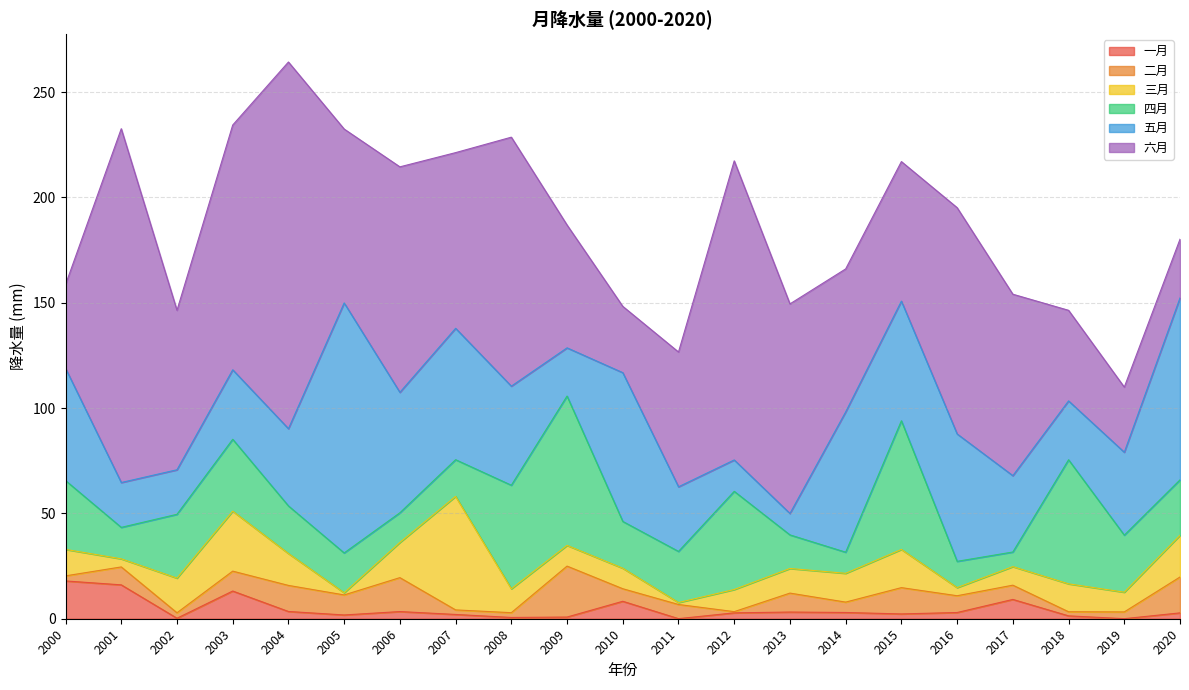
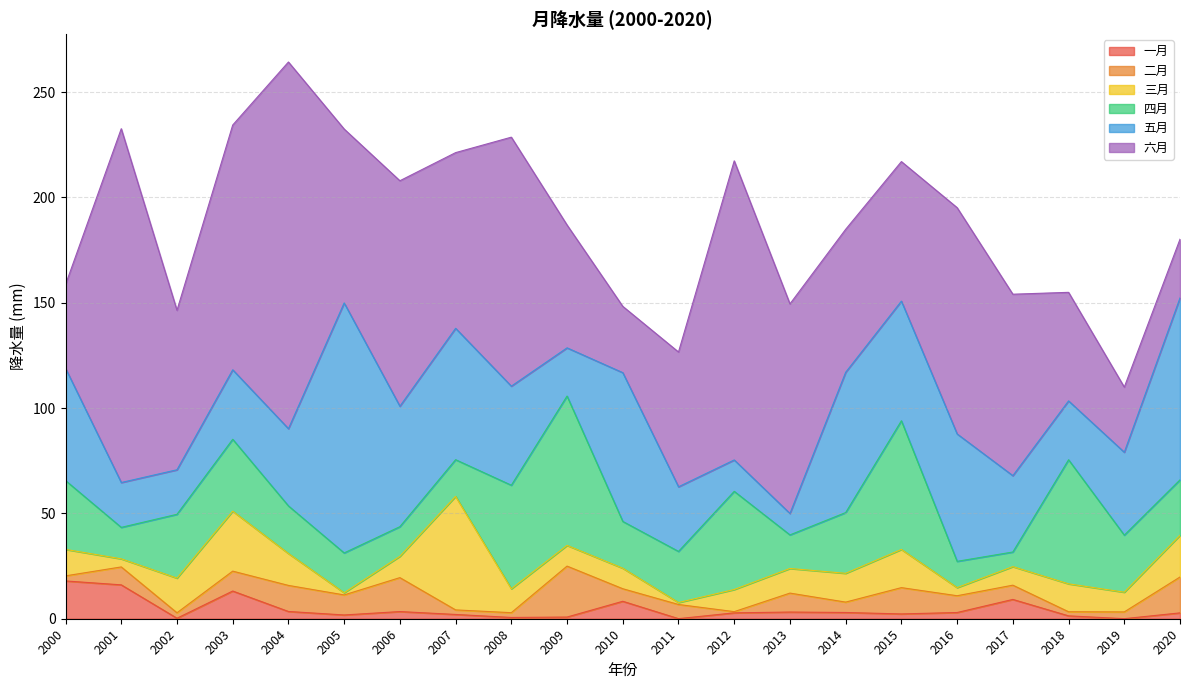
  {
    "三月": {
      "2000": 13,
      "2001": 4,
      "2002": 16,
      "2003": 28,
      "2004": 15,
-     "2006": 17,
+     "2006": 10,
      "2007": 54,
      "2008": 11,
      "2009": 10,
      "2010": 10,
      "2012": 11,
      "2013": 12,
      "2014": 14,
      "2015": 18,
      "2016": 4,
      "2017": 9,
      "2018": 13,
      "2019": 9,
      "2020": 20
    },
    "四月": {
      "2000": 33,
      "2001": 15,
      "2002": 30,
      "2003": 34,
      "2004": 23,
      "2005": 19,
      "2006": 14,
      "2007": 17,
      "2008": 49,
      "2009": 71,
      "2010": 22,
      "2011": 24,
      "2012": 47,
      "2013": 16,
-     "2014": 10,
+     "2014": 29,
      "2015": 61,
      "2016": 12,
      "2017": 7,
      "2018": 59,
      "2019": 27,
      "2020": 26
    },
    "五月": {
      "2000": 53,
      "2001": 21,
      "2002": 21,
      "2003": 33,
      "2004": 37,
      "2005": 119,
      "2006": 57,
      "2007": 62,
      "2008": 47,
      "2009": 23,
      "2010": 71,
      "2011": 31,
      "2012": 15,
      "2013": 10,
      "2014": 67,
      "2015": 57,
      "2016": 60,
      "2017": 36,
      "2018": 28,
      "2019": 39,
      "2020": 86
    },
    "六月": {
      "2000": 40,
      "2001": 168,
      "2002": 76,
      "2003": 116,
      "2004": 174,
      "2005": 83,
      "2006": 107,
      "2007": 83,
      "2008": 118,
      "2009": 58,
      "2010": 31,
      "2011": 64,
      "2012": 142,
      "2013": 99,
      "2014": 68,
      "2015": 66,
      "2016": 107,
      "2017": 86,
-     "2018": 43,
+     "2018": 52,
      "2019": 31,
      "2020": 28
    }
  }
